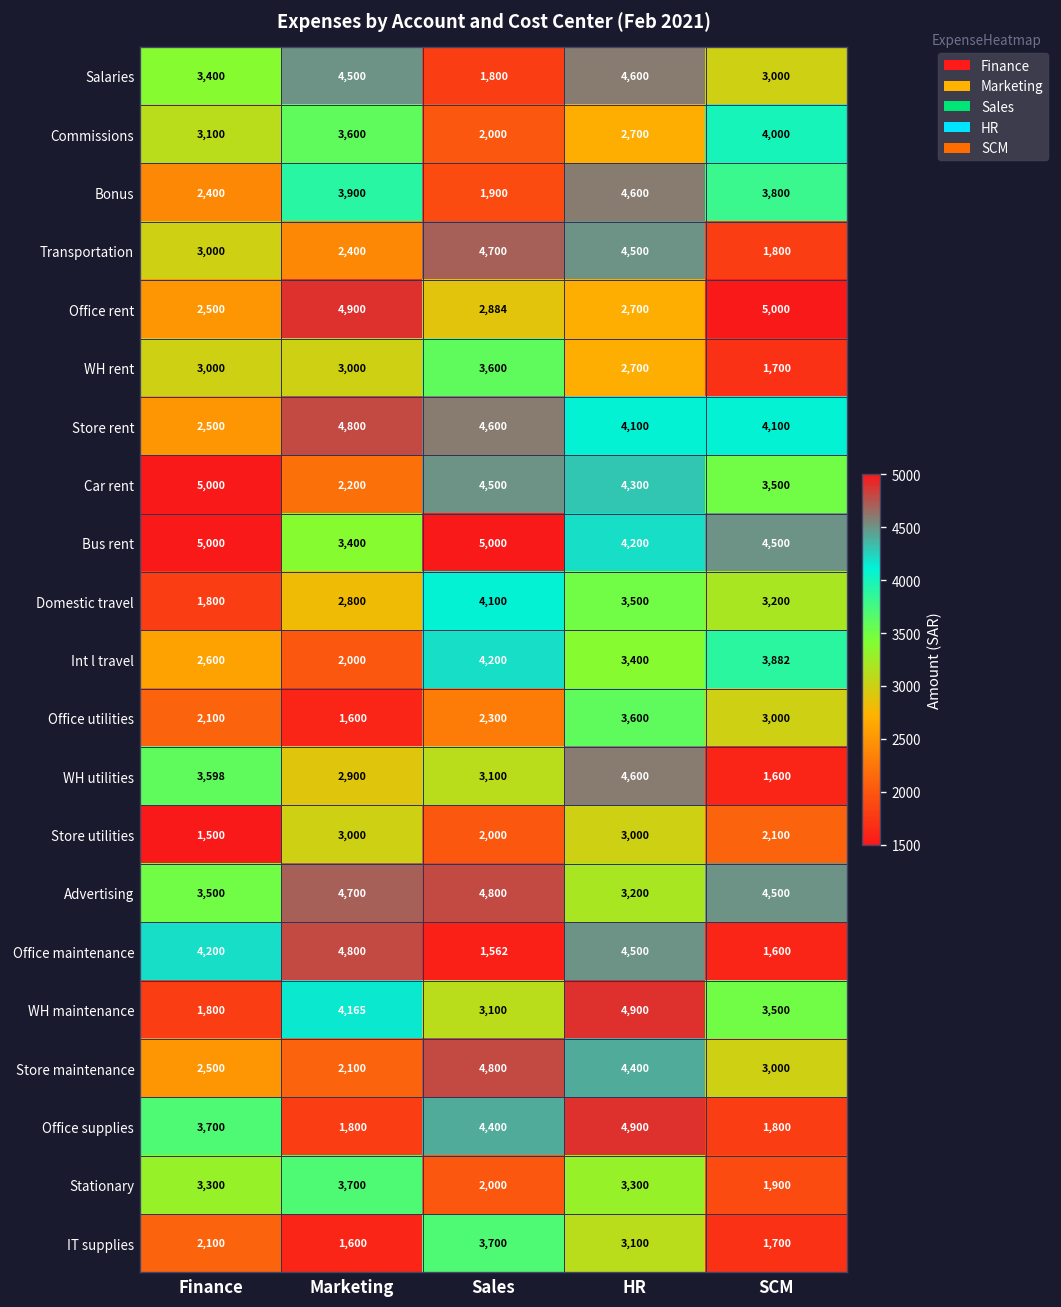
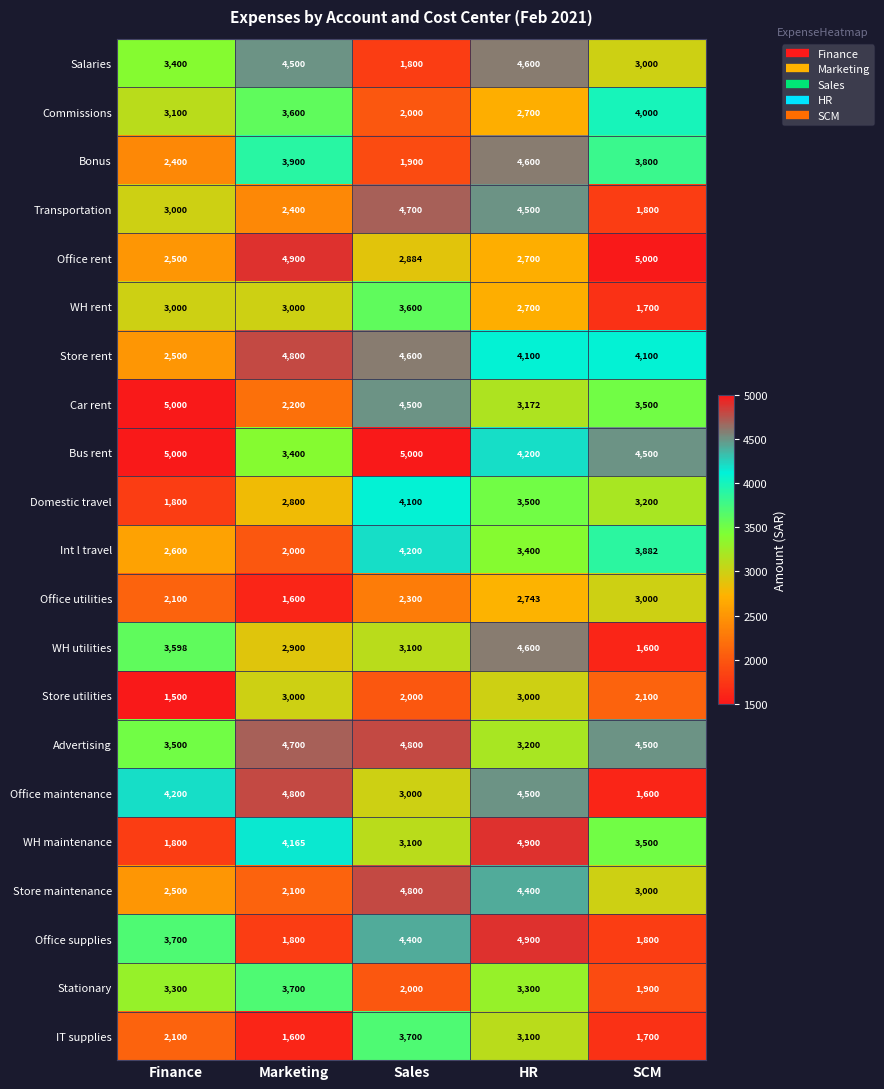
  {
    "Salaries": {
      "Finance": "3,400",
      "Marketing": "4,500",
      "Sales": "1,800",
      "HR": "4,600",
      "SCM": "3,000"
    },
    "Commissions": {
      "Finance": "3,100",
      "Marketing": "3,600",
      "Sales": "2,000",
      "HR": "2,700",
      "SCM": "4,000"
    },
    "Bonus": {
      "Finance": "2,400",
      "Marketing": "3,900",
      "Sales": "1,900",
      "HR": "4,600",
      "SCM": "3,800"
    },
    "Transportation": {
      "Finance": "3,000",
      "Marketing": "2,400",
      "Sales": "4,700",
      "HR": "4,500",
      "SCM": "1,800"
    },
    "Office rent": {
      "Finance": "2,500",
      "Marketing": "4,900",
      "Sales": "2,884",
      "HR": "2,700",
      "SCM": "5,000"
    },
    "WH rent": {
      "Finance": "3,000",
      "Marketing": "3,000",
      "Sales": "3,600",
      "HR": "2,700",
      "SCM": "1,700"
    },
    "Store rent": {
      "Finance": "2,500",
      "Marketing": "4,800",
      "Sales": "4,600",
      "HR": "4,100",
      "SCM": "4,100"
    },
    "Car rent": {
      "Finance": "5,000",
      "Marketing": "2,200",
      "Sales": "4,500",
-     "HR": "4,300",
+     "HR": "3,172",
      "SCM": "3,500"
    },
    "Bus rent": {
      "Finance": "5,000",
      "Marketing": "3,400",
      "Sales": "5,000",
      "HR": "4,200",
      "SCM": "4,500"
    },
    "Domestic travel": {
      "Finance": "1,800",
      "Marketing": "2,800",
      "Sales": "4,100",
      "HR": "3,500",
      "SCM": "3,200"
    },
    "Int l travel": {
      "Finance": "2,600",
      "Marketing": "2,000",
      "Sales": "4,200",
      "HR": "3,400",
      "SCM": "3,882"
    },
    "Office utilities": {
      "Finance": "2,100",
      "Marketing": "1,600",
      "Sales": "2,300",
-     "HR": "3,600",
+     "HR": "2,743",
      "SCM": "3,000"
    },
    "WH utilities": {
      "Finance": "3,598",
      "Marketing": "2,900",
      "Sales": "3,100",
      "HR": "4,600",
      "SCM": "1,600"
    },
    "Store utilities": {
      "Finance": "1,500",
      "Marketing": "3,000",
      "Sales": "2,000",
      "HR": "3,000",
      "SCM": "2,100"
    },
    "Advertising": {
      "Finance": "3,500",
      "Marketing": "4,700",
      "Sales": "4,800",
      "HR": "3,200",
      "SCM": "4,500"
    },
    "Office maintenance": {
      "Finance": "4,200",
      "Marketing": "4,800",
-     "Sales": "1,562",
+     "Sales": "3,000",
      "HR": "4,500",
      "SCM": "1,600"
    },
    "WH maintenance": {
      "Finance": "1,800",
      "Marketing": "4,165",
      "Sales": "3,100",
      "HR": "4,900",
      "SCM": "3,500"
    },
    "Store maintenance": {
      "Finance": "2,500",
      "Marketing": "2,100",
      "Sales": "4,800",
      "HR": "4,400",
      "SCM": "3,000"
    },
    "Office supplies": {
      "Finance": "3,700",
      "Marketing": "1,800",
      "Sales": "4,400",
      "HR": "4,900",
      "SCM": "1,800"
    },
    "Stationary": {
      "Finance": "3,300",
      "Marketing": "3,700",
      "Sales": "2,000",
      "HR": "3,300",
      "SCM": "1,900"
    },
    "IT supplies": {
      "Finance": "2,100",
      "Marketing": "1,600",
      "Sales": "3,700",
      "HR": "3,100",
      "SCM": "1,700"
    }
  }
